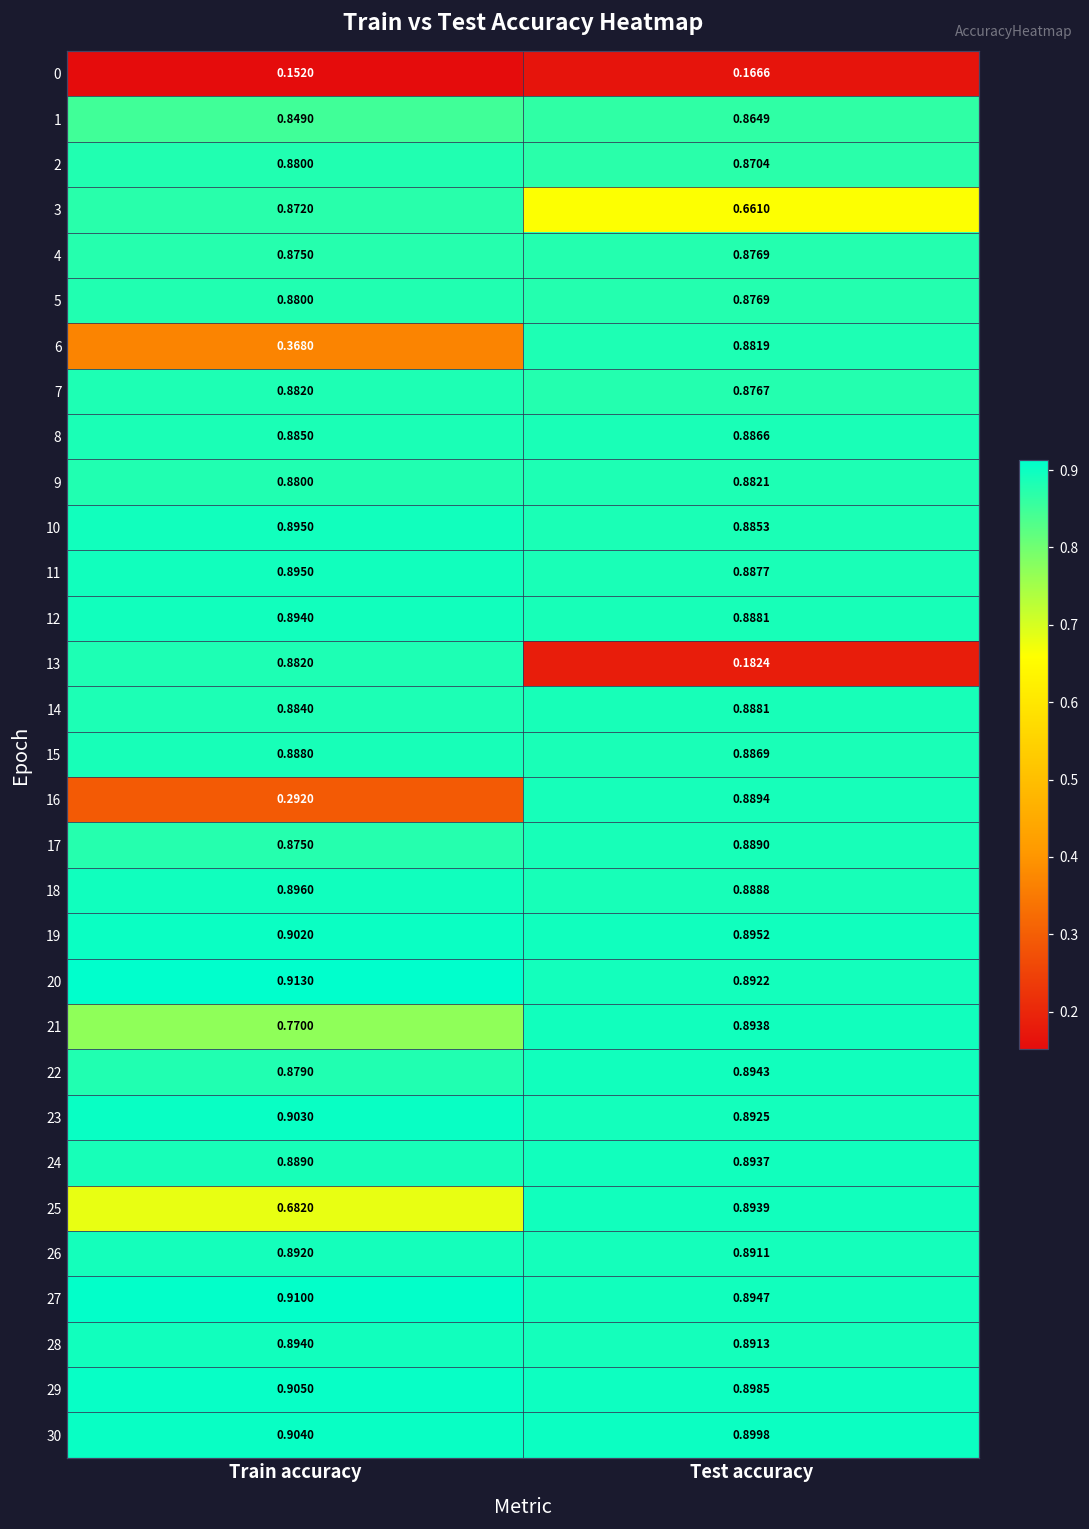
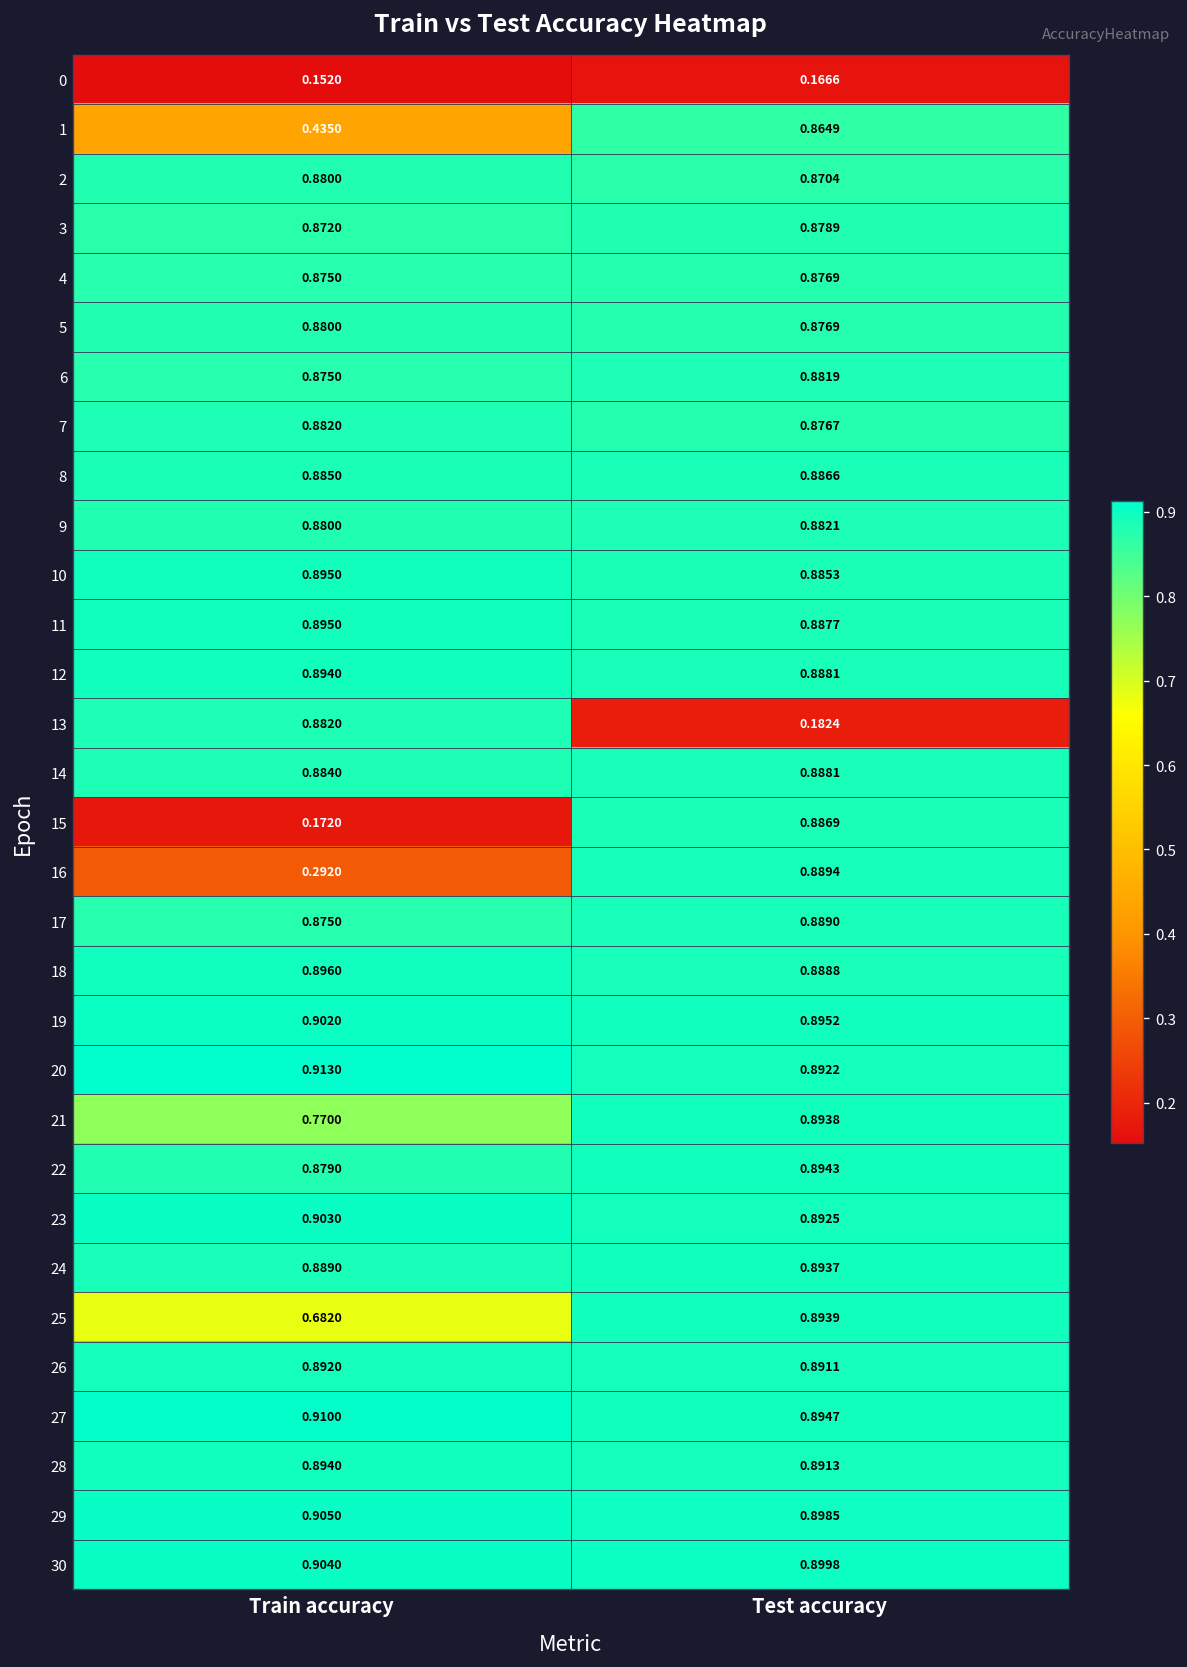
  {
    "0": {
      "Train accuracy": 0.1520,
      "Test accuracy": 0.1666
    },
    "1": {
-     "Train accuracy": 0.8490,
+     "Train accuracy": 0.4350,
      "Test accuracy": 0.8649
    },
    "2": {
      "Train accuracy": 0.8800,
      "Test accuracy": 0.8704
    },
    "3": {
      "Train accuracy": 0.8720,
-     "Test accuracy": 0.6610
+     "Test accuracy": 0.8789
    },
    "4": {
      "Train accuracy": 0.8750,
      "Test accuracy": 0.8769
    },
    "5": {
      "Train accuracy": 0.8800,
      "Test accuracy": 0.8769
    },
    "6": {
-     "Train accuracy": 0.3680,
+     "Train accuracy": 0.8750,
      "Test accuracy": 0.8819
    },
    "7": {
      "Train accuracy": 0.8820,
      "Test accuracy": 0.8767
    },
    "8": {
      "Train accuracy": 0.8850,
      "Test accuracy": 0.8866
    },
    "9": {
      "Train accuracy": 0.8800,
      "Test accuracy": 0.8821
    },
    "10": {
      "Train accuracy": 0.8950,
      "Test accuracy": 0.8853
    },
    "11": {
      "Train accuracy": 0.8950,
      "Test accuracy": 0.8877
    },
    "12": {
      "Train accuracy": 0.8940,
      "Test accuracy": 0.8881
    },
    "13": {
      "Train accuracy": 0.8820,
      "Test accuracy": 0.1824
    },
    "14": {
      "Train accuracy": 0.8840,
      "Test accuracy": 0.8881
    },
    "15": {
-     "Train accuracy": 0.8880,
+     "Train accuracy": 0.1720,
      "Test accuracy": 0.8869
    },
    "16": {
      "Train accuracy": 0.2920,
      "Test accuracy": 0.8894
    },
    "17": {
      "Train accuracy": 0.8750,
      "Test accuracy": 0.8890
    },
    "18": {
      "Train accuracy": 0.8960,
      "Test accuracy": 0.8888
    },
    "19": {
      "Train accuracy": 0.9020,
      "Test accuracy": 0.8952
    },
    "20": {
      "Train accuracy": 0.9130,
      "Test accuracy": 0.8922
    },
    "21": {
      "Train accuracy": 0.7700,
      "Test accuracy": 0.8938
    },
    "22": {
      "Train accuracy": 0.8790,
      "Test accuracy": 0.8943
    },
    "23": {
      "Train accuracy": 0.9030,
      "Test accuracy": 0.8925
    },
    "24": {
      "Train accuracy": 0.8890,
      "Test accuracy": 0.8937
    },
    "25": {
      "Train accuracy": 0.6820,
      "Test accuracy": 0.8939
    },
    "26": {
      "Train accuracy": 0.8920,
      "Test accuracy": 0.8911
    },
    "27": {
      "Train accuracy": 0.9100,
      "Test accuracy": 0.8947
    },
    "28": {
      "Train accuracy": 0.8940,
      "Test accuracy": 0.8913
    },
    "29": {
      "Train accuracy": 0.9050,
      "Test accuracy": 0.8985
    },
    "30": {
      "Train accuracy": 0.9040,
      "Test accuracy": 0.8998
    }
  }
